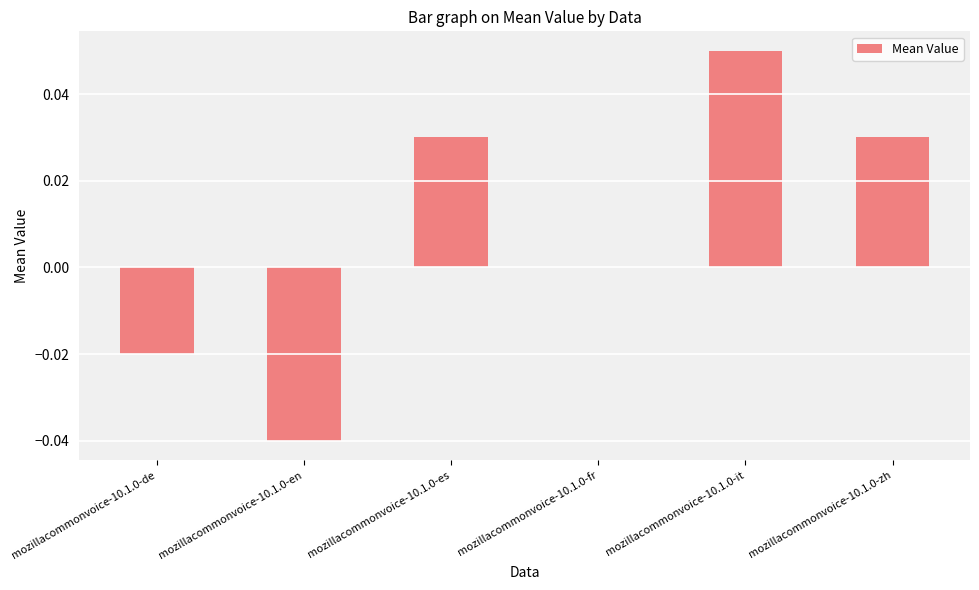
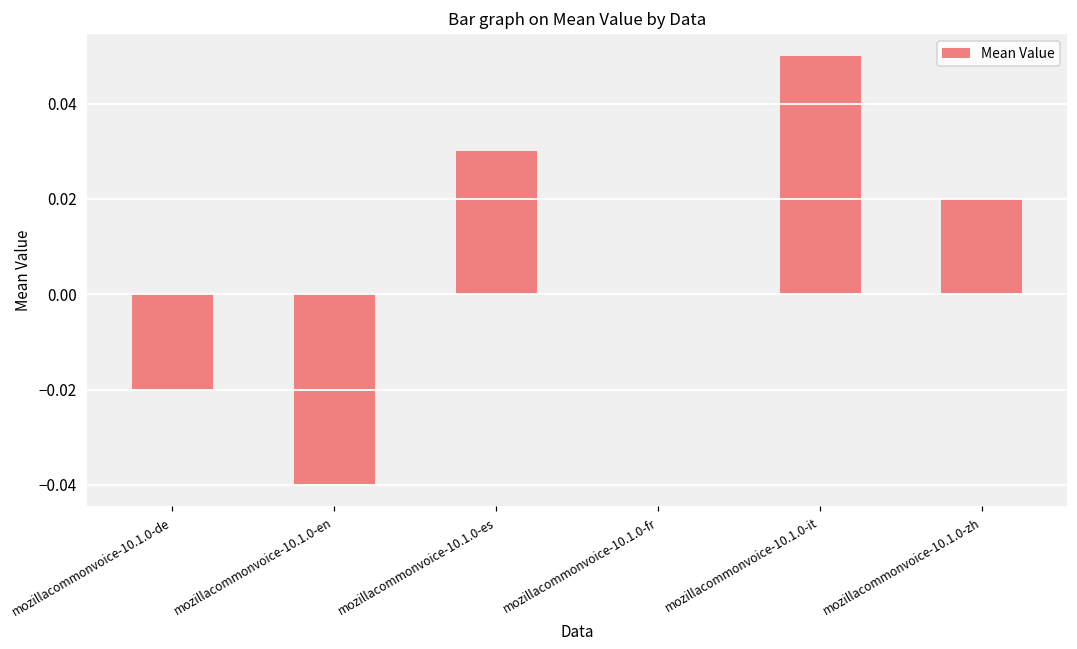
  {
    "mozillacommonvoice-10.1.0-de": -0.02,
    "mozillacommonvoice-10.1.0-en": -0.04,
    "mozillacommonvoice-10.1.0-es": 0.03,
    "mozillacommonvoice-10.1.0-fr": 0.00,
    "mozillacommonvoice-10.1.0-it": 0.05,
-   "mozillacommonvoice-10.1.0-zh": 0.03
+   "mozillacommonvoice-10.1.0-zh": 0.02
  }
